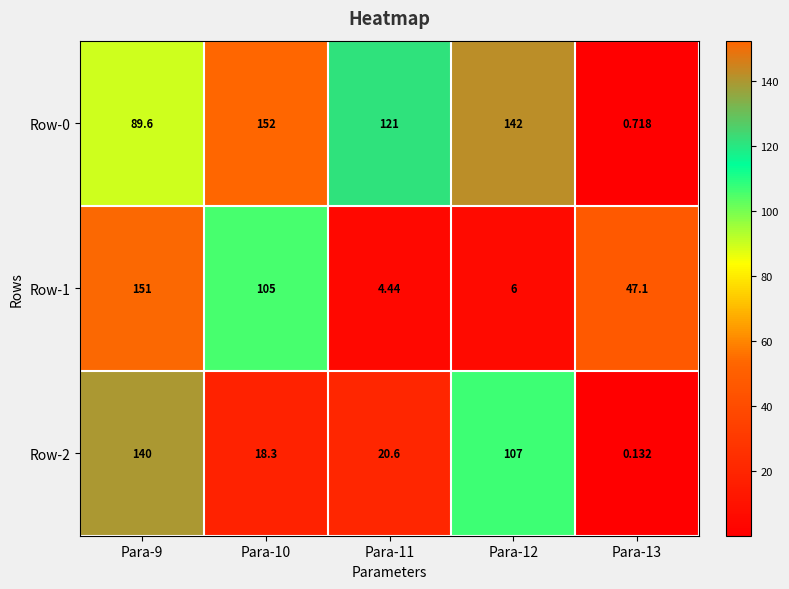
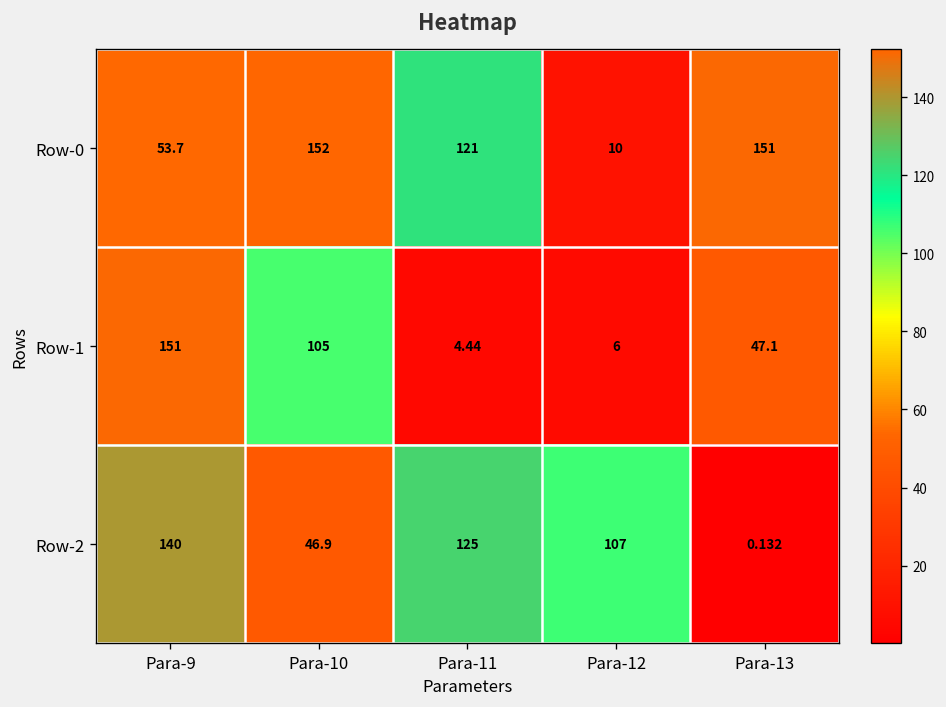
  {
    "Row-0": {
-     "Para-9": 89.6,
+     "Para-9": 53.7,
      "Para-10": 152,
      "Para-11": 121,
-     "Para-12": 142,
-     "Para-13": 0.718
+     "Para-12": 10,
+     "Para-13": 151
    },
    "Row-1": {
      "Para-9": 151,
      "Para-10": 105,
      "Para-11": 4.44,
      "Para-12": 6,
      "Para-13": 47.1
    },
    "Row-2": {
      "Para-9": 140,
-     "Para-10": 18.3,
-     "Para-11": 20.6,
+     "Para-10": 46.9,
+     "Para-11": 125,
      "Para-12": 107,
      "Para-13": 0.132
    }
  }
